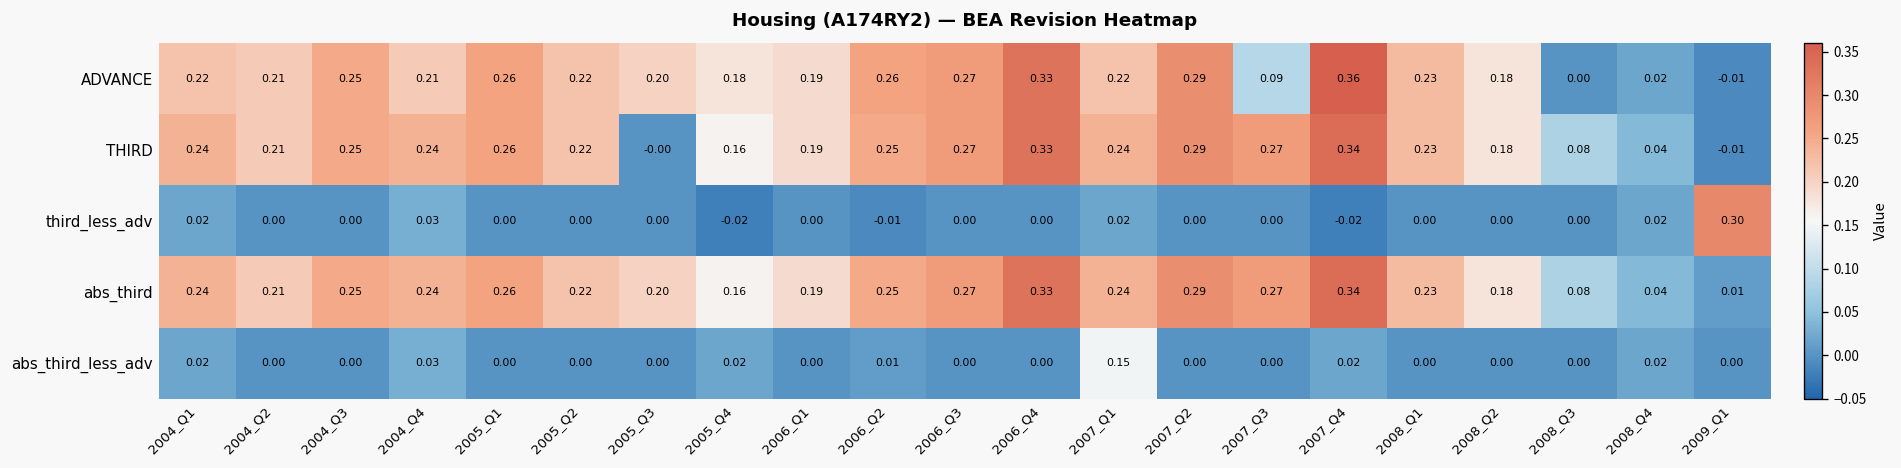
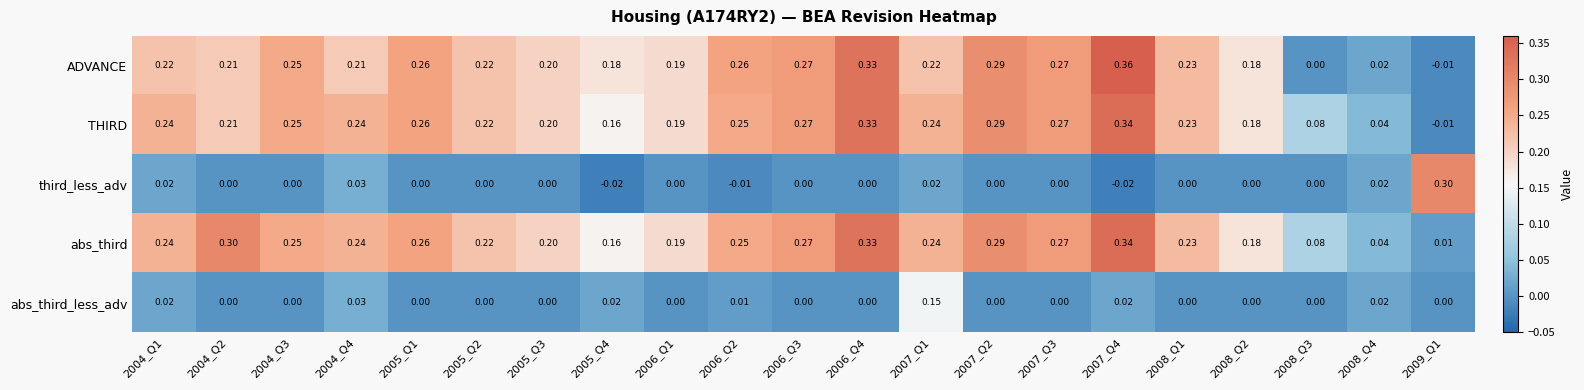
  {
    "ADVANCE": {
      "2004_Q1": 0.22,
      "2004_Q2": 0.21,
      "2004_Q3": 0.25,
      "2004_Q4": 0.21,
      "2005_Q1": 0.26,
      "2005_Q2": 0.22,
      "2005_Q3": 0.20,
      "2005_Q4": 0.18,
      "2006_Q1": 0.19,
      "2006_Q2": 0.26,
      "2006_Q3": 0.27,
      "2006_Q4": 0.33,
      "2007_Q1": 0.22,
      "2007_Q2": 0.29,
-     "2007_Q3": 0.09,
+     "2007_Q3": 0.27,
      "2007_Q4": 0.36,
      "2008_Q1": 0.23,
      "2008_Q2": 0.18,
      "2008_Q3": 0.00,
      "2008_Q4": 0.02,
      "2009_Q1": -0.01
    },
    "THIRD": {
      "2004_Q1": 0.24,
      "2004_Q2": 0.21,
      "2004_Q3": 0.25,
      "2004_Q4": 0.24,
      "2005_Q1": 0.26,
      "2005_Q2": 0.22,
-     "2005_Q3": -0.00,
+     "2005_Q3": 0.20,
      "2005_Q4": 0.16,
      "2006_Q1": 0.19,
      "2006_Q2": 0.25,
      "2006_Q3": 0.27,
      "2006_Q4": 0.33,
      "2007_Q1": 0.24,
      "2007_Q2": 0.29,
      "2007_Q3": 0.27,
      "2007_Q4": 0.34,
      "2008_Q1": 0.23,
      "2008_Q2": 0.18,
      "2008_Q3": 0.08,
      "2008_Q4": 0.04,
      "2009_Q1": -0.01
    },
    "third_less_adv": {
      "2004_Q1": 0.02,
      "2004_Q2": 0.00,
      "2004_Q3": 0.00,
      "2004_Q4": 0.03,
      "2005_Q1": 0.00,
      "2005_Q2": 0.00,
      "2005_Q3": 0.00,
      "2005_Q4": -0.02,
      "2006_Q1": 0.00,
      "2006_Q2": -0.01,
      "2006_Q3": 0.00,
      "2006_Q4": 0.00,
      "2007_Q1": 0.02,
      "2007_Q2": 0.00,
      "2007_Q3": 0.00,
      "2007_Q4": -0.02,
      "2008_Q1": 0.00,
      "2008_Q2": 0.00,
      "2008_Q3": 0.00,
      "2008_Q4": 0.02,
      "2009_Q1": 0.30
    },
    "abs_third": {
      "2004_Q1": 0.24,
-     "2004_Q2": 0.21,
+     "2004_Q2": 0.30,
      "2004_Q3": 0.25,
      "2004_Q4": 0.24,
      "2005_Q1": 0.26,
      "2005_Q2": 0.22,
      "2005_Q3": 0.20,
      "2005_Q4": 0.16,
      "2006_Q1": 0.19,
      "2006_Q2": 0.25,
      "2006_Q3": 0.27,
      "2006_Q4": 0.33,
      "2007_Q1": 0.24,
      "2007_Q2": 0.29,
      "2007_Q3": 0.27,
      "2007_Q4": 0.34,
      "2008_Q1": 0.23,
      "2008_Q2": 0.18,
      "2008_Q3": 0.08,
      "2008_Q4": 0.04,
      "2009_Q1": 0.01
    },
    "abs_third_less_adv": {
      "2004_Q1": 0.02,
      "2004_Q2": 0.00,
      "2004_Q3": 0.00,
      "2004_Q4": 0.03,
      "2005_Q1": 0.00,
      "2005_Q2": 0.00,
      "2005_Q3": 0.00,
      "2005_Q4": 0.02,
      "2006_Q1": 0.00,
      "2006_Q2": 0.01,
      "2006_Q3": 0.00,
      "2006_Q4": 0.00,
      "2007_Q1": 0.15,
      "2007_Q2": 0.00,
      "2007_Q3": 0.00,
      "2007_Q4": 0.02,
      "2008_Q1": 0.00,
      "2008_Q2": 0.00,
      "2008_Q3": 0.00,
      "2008_Q4": 0.02,
      "2009_Q1": 0.00
    }
  }
